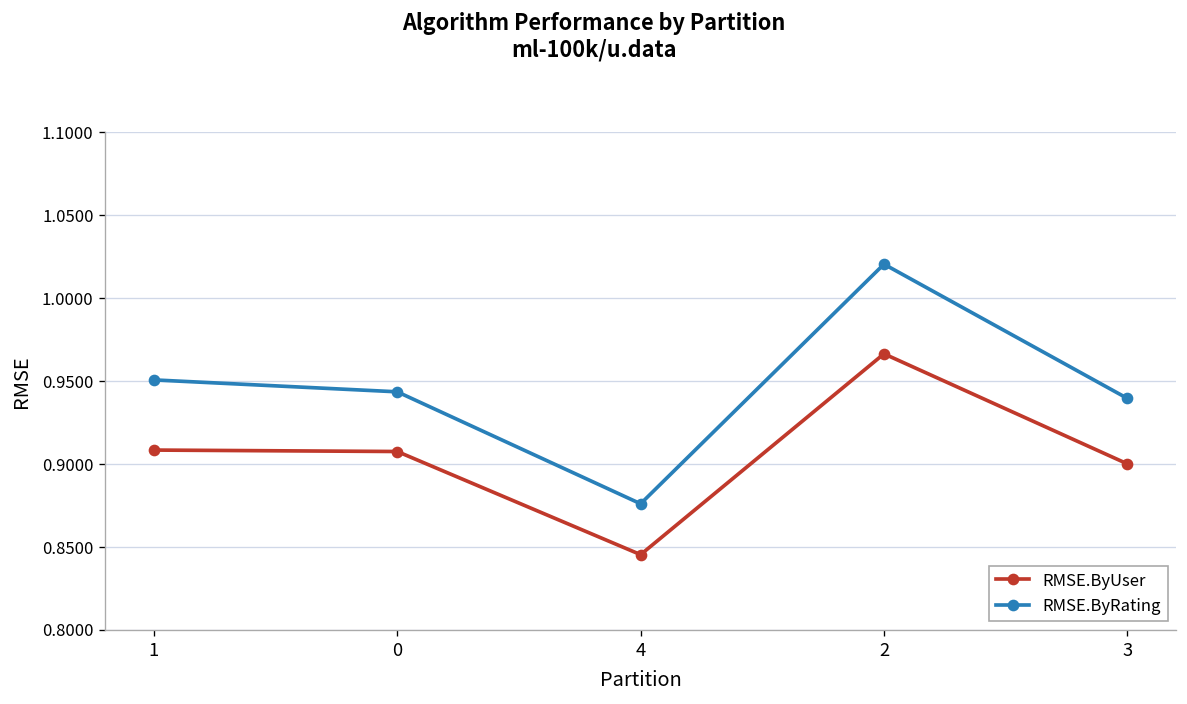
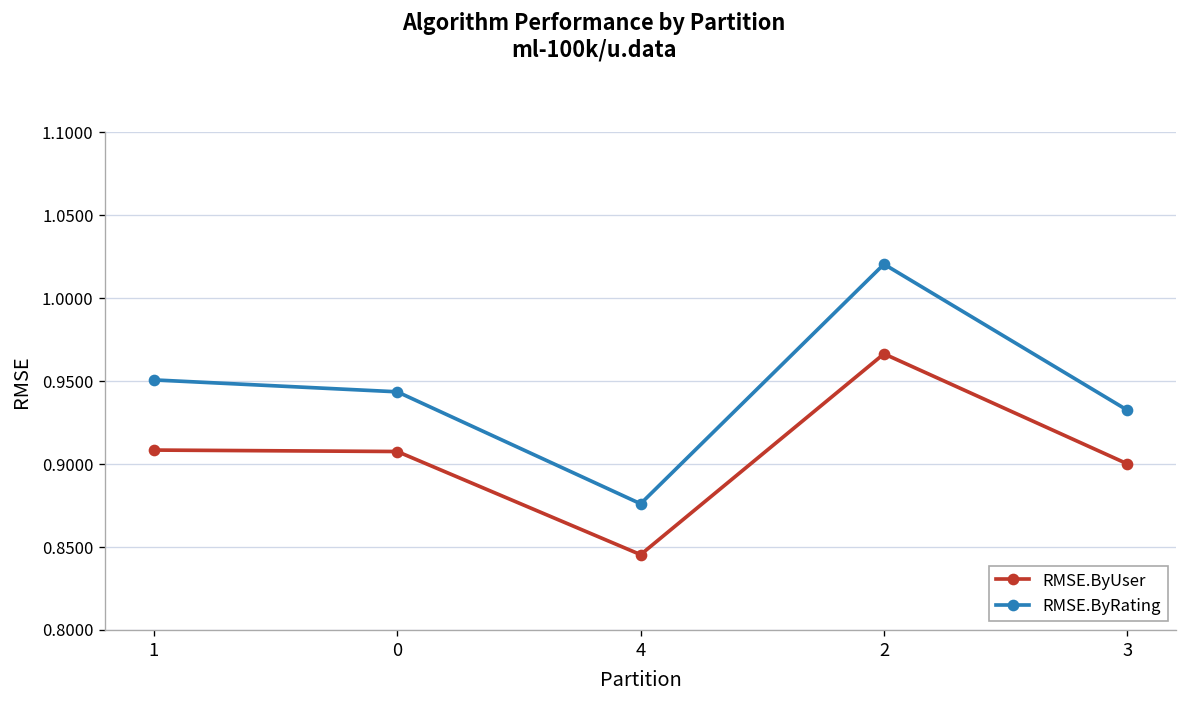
  {
    "RMSE.ByUser": {
      "1": 0.908,
      "0": 0.907,
      "4": 0.845,
      "2": 0.966,
      "3": 0.900
    },
    "RMSE.ByRating": {
      "1": 0.951,
      "0": 0.943,
      "4": 0.876,
      "2": 1.020,
-     "3": 0.939
+     "3": 0.932
    }
  }
